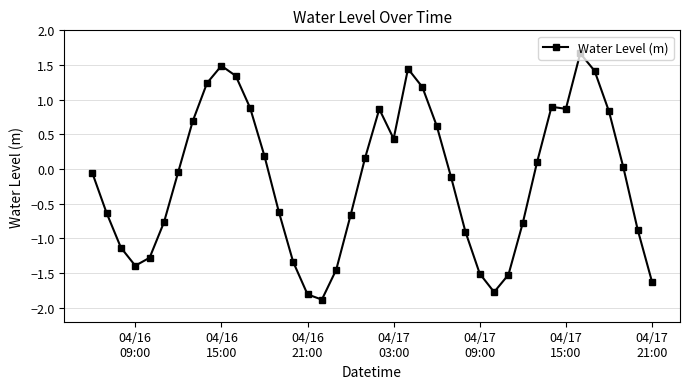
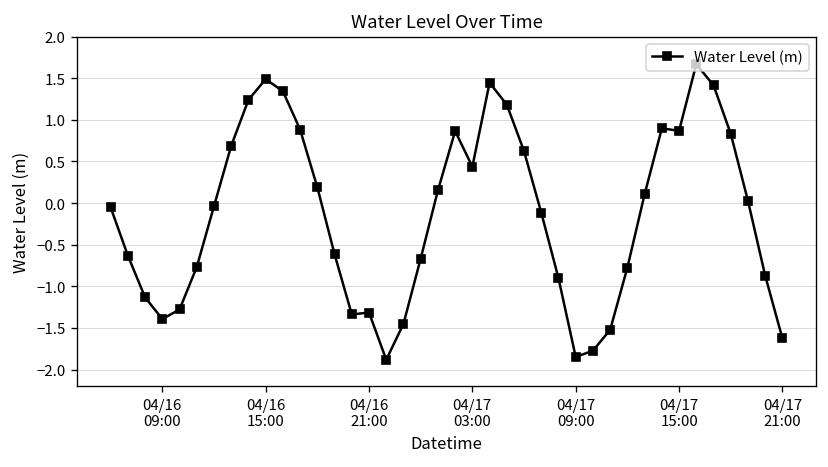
  {
    "04/16 09:00": -1.4,
    "04/16 15:00": 1.5,
-   "04/16 21:00": -1.8,
+   "04/16 21:00": -1.3,
    "04/17 03:00": 0.4,
-   "04/17 09:00": -1.5,
+   "04/17 09:00": -1.8,
    "04/17 15:00": 0.9,
    "04/17 21:00": -1.6
  }
